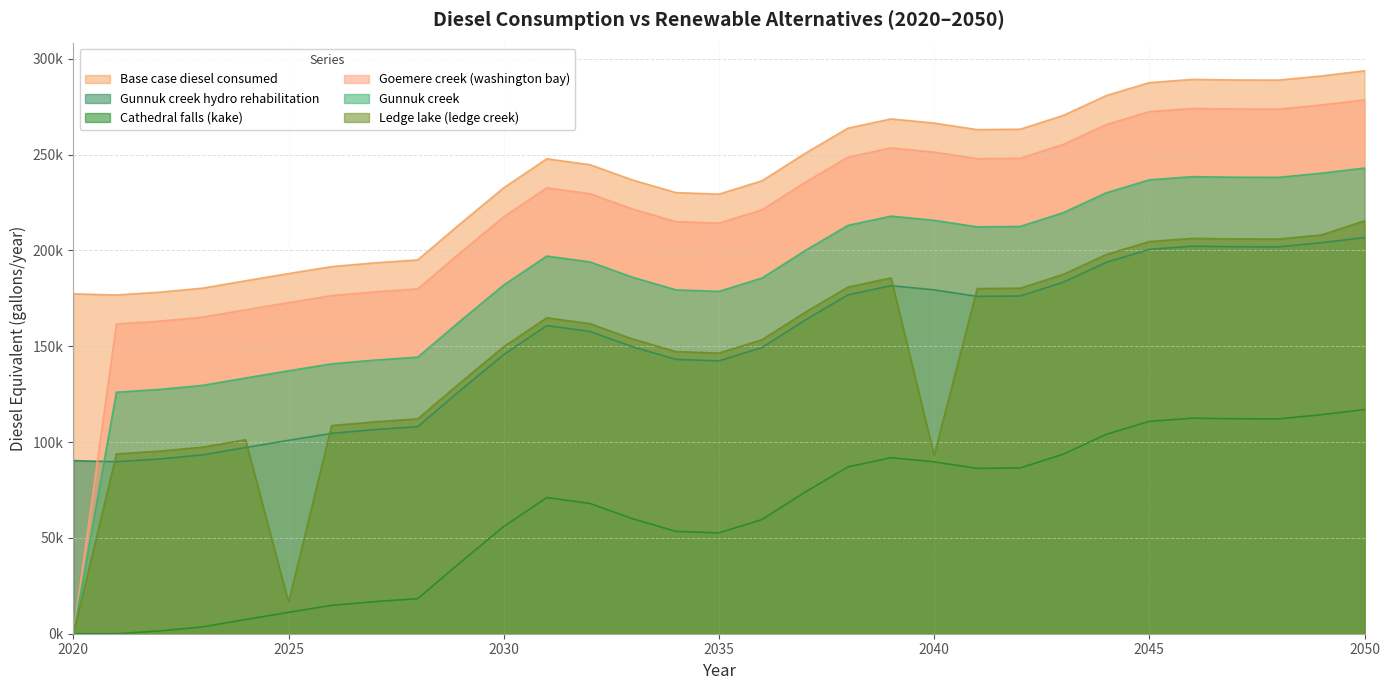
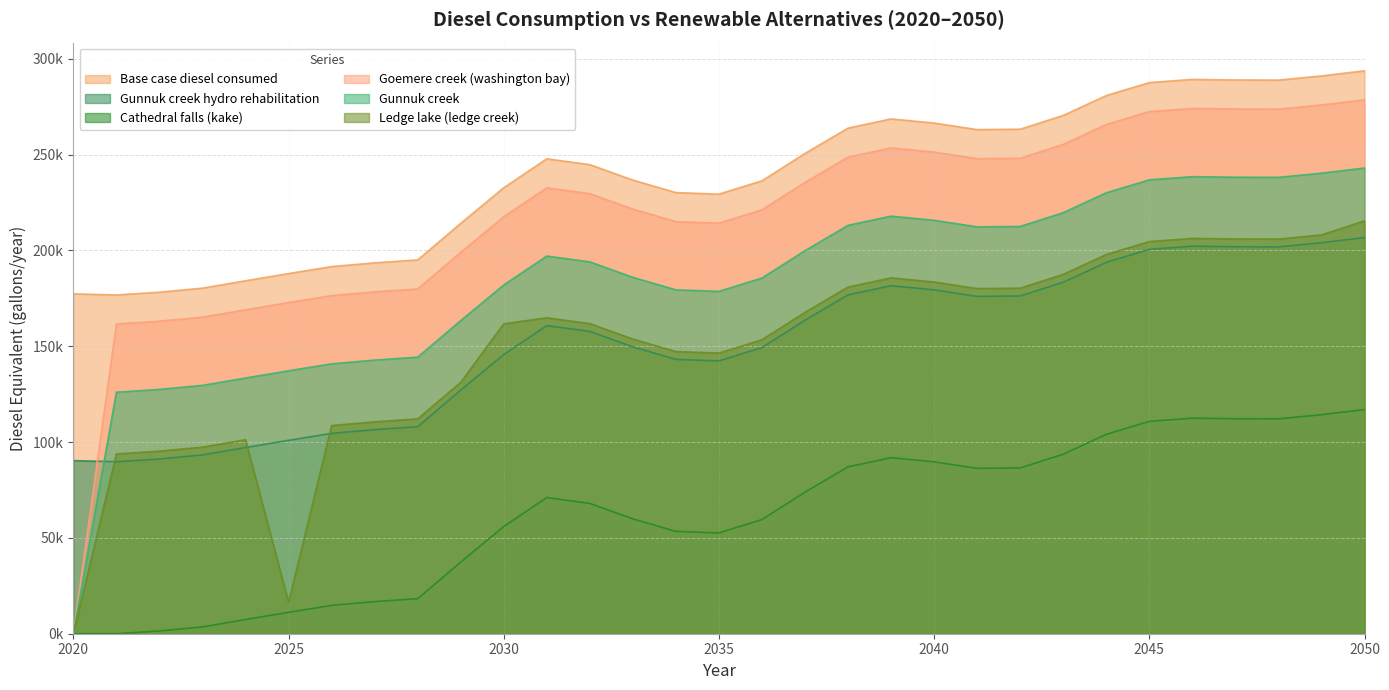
  {
    "Ledge lake (ledge creek)": {
      "2025": 16000,
-     "2030": 150000,
+     "2030": 162000,
      "2035": 146000,
-     "2040": 93000,
+     "2040": 183000,
      "2045": 205000,
      "2050": 215000
    }
  }
